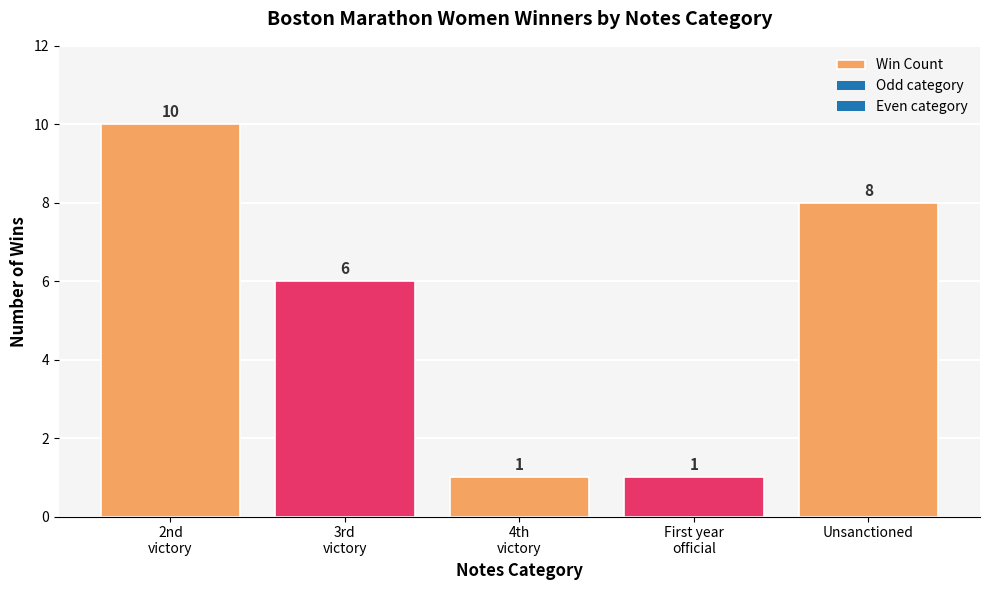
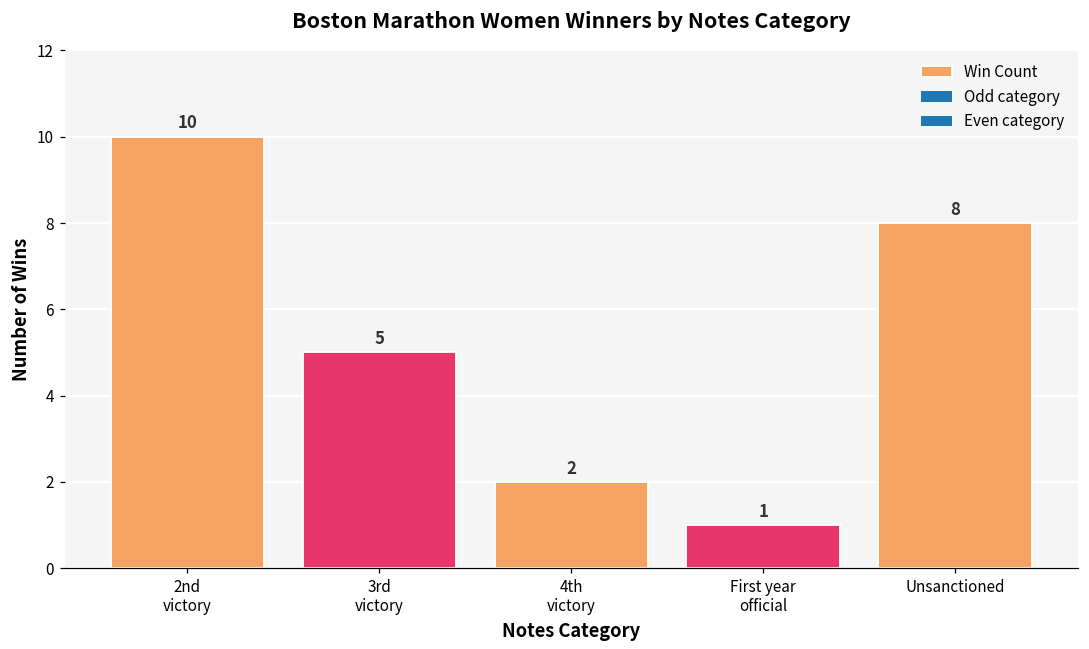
  {
    "2nd victory": 10,
-   "3rd victory": 6,
-   "4th victory": 1,
+   "3rd victory": 5,
+   "4th victory": 2,
    "First year official": 1,
    "Unsanctioned": 8
  }
